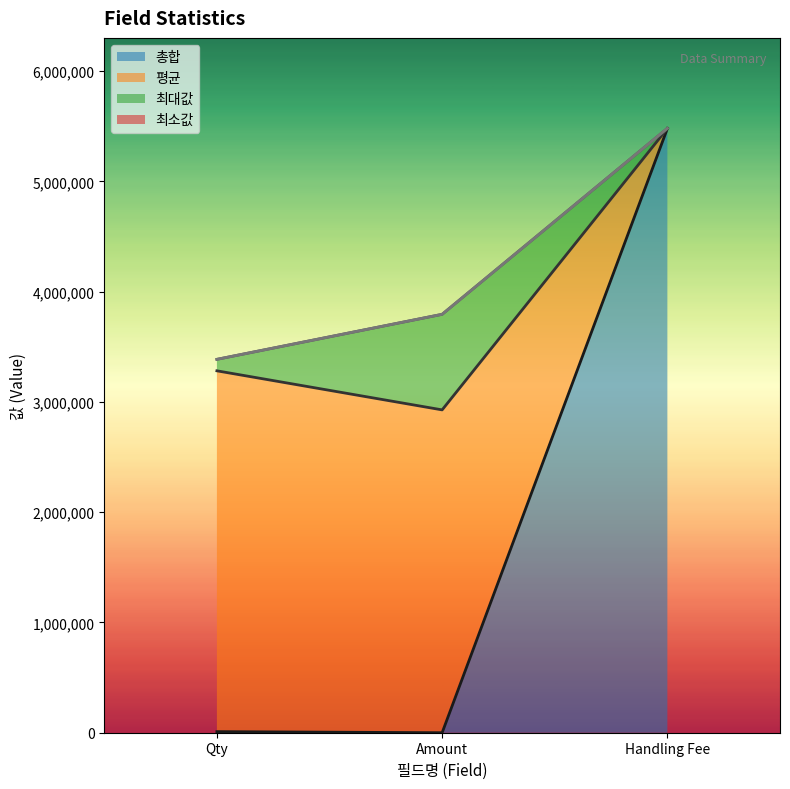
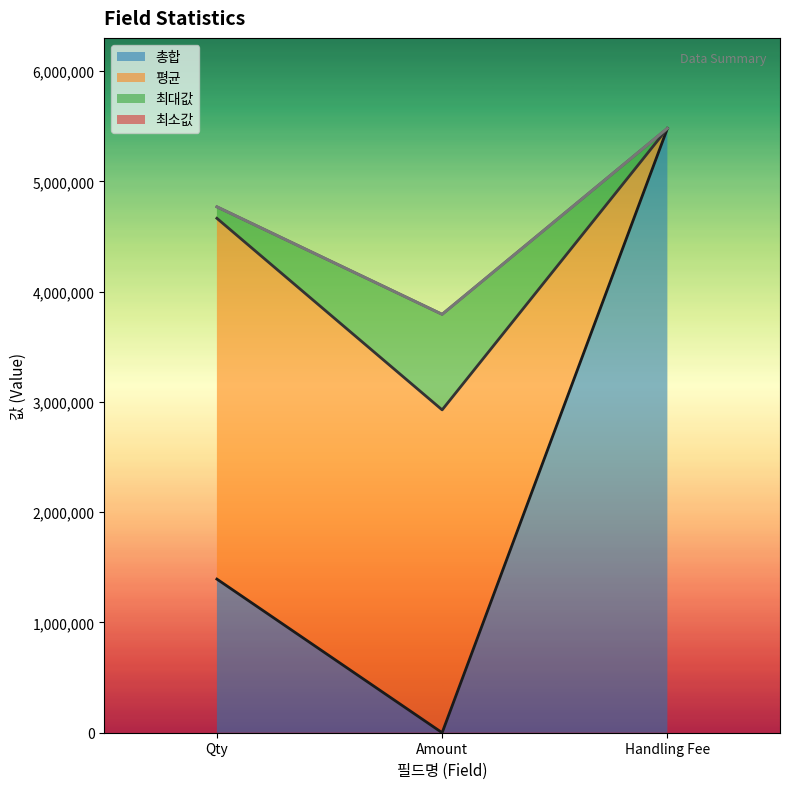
  {
    "총합": {
-     "Qty": "10,000",
+     "Qty": "1,390,000",
      "Amount": "0"
    },
    "평균": {
      "Qty": "3,270,000",
      "Amount": "2,930,000"
    },
    "최소값": {
      "Qty": "100,000"
    }
  }
